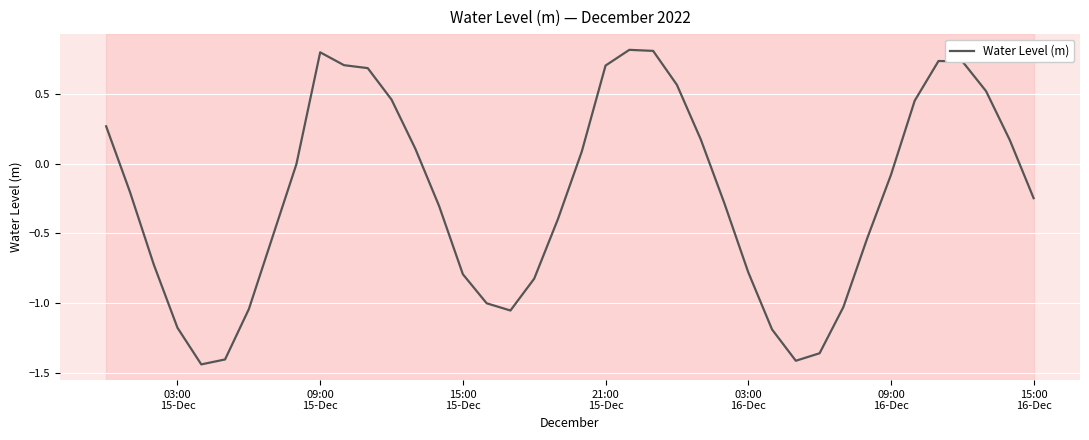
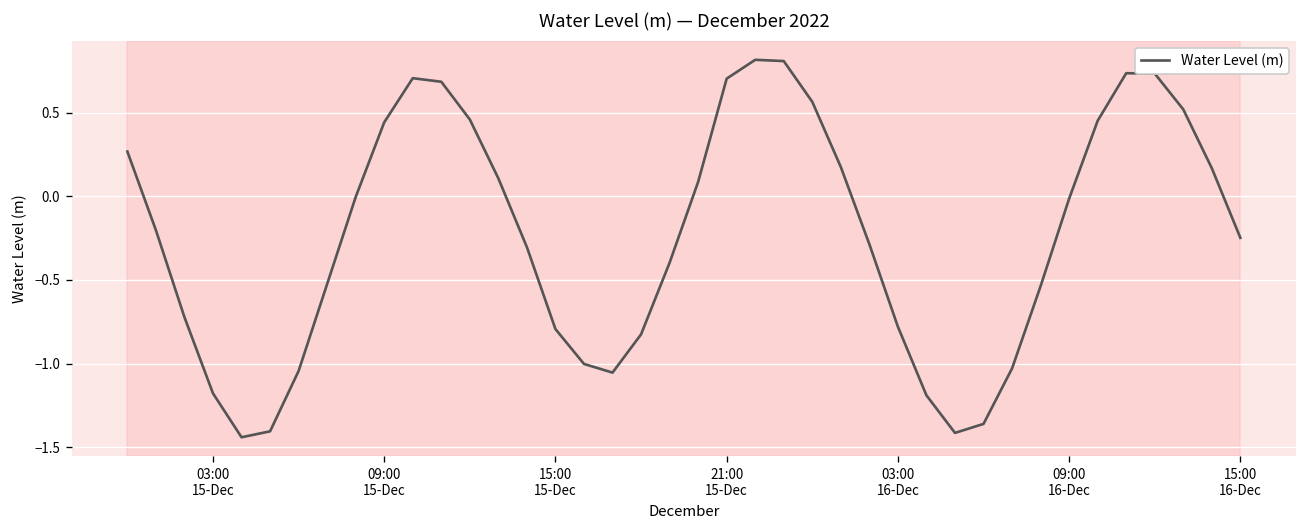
  {
    "03:00 15-Dec": -1.18,
-   "09:00 15-Dec": 0.80,
+   "09:00 15-Dec": 0.44,
    "15:00 15-Dec": -0.79,
    "21:00 15-Dec": 0.70,
    "03:00 16-Dec": -0.78,
-   "09:00 16-Dec": -0.08,
+   "09:00 16-Dec": -0.01,
    "15:00 16-Dec": -0.25
  }
